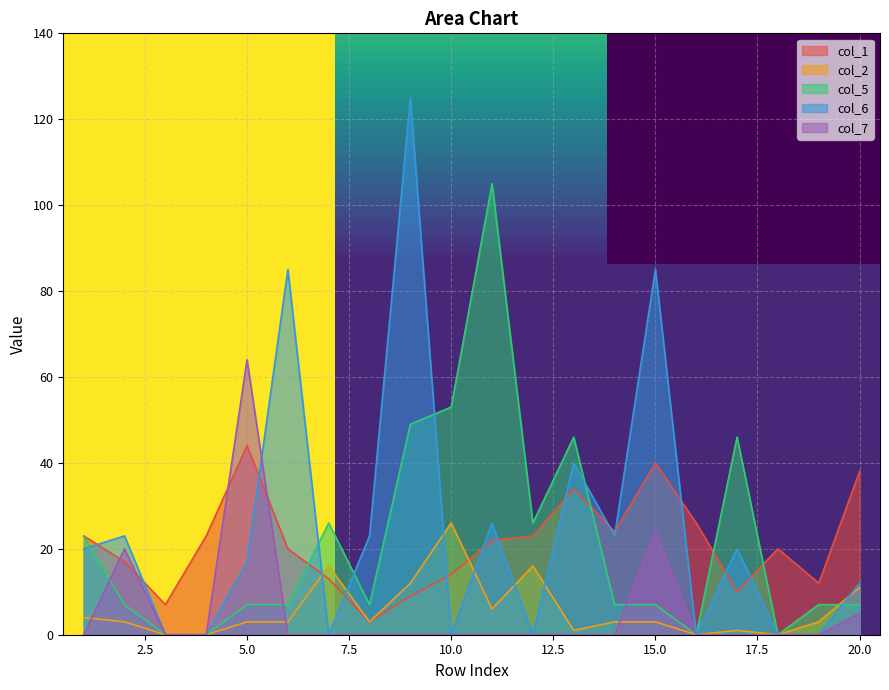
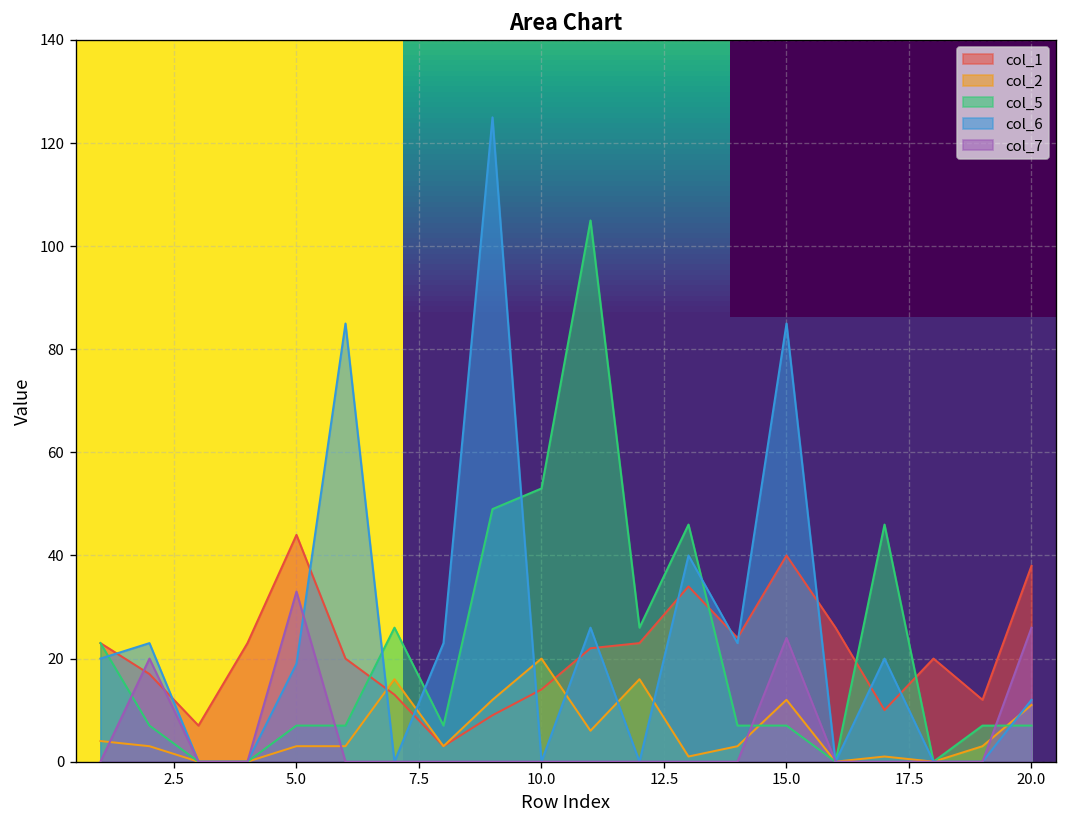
  {
    "col_1": {
      "5.0": 44,
      "10.0": 14,
      "15.0": 40,
      "20.0": 38
    },
    "col_2": {
      "5.0": 3,
-     "10.0": 26,
-     "15.0": 3,
+     "10.0": 20,
+     "15.0": 12,
      "20.0": 11
    },
    "col_5": {
      "5.0": 7,
      "10.0": 53,
      "15.0": 7,
      "20.0": 7
    },
    "col_6": {
-     "5.0": 17,
+     "5.0": 19,
      "15.0": 85,
      "20.0": 12
    },
    "col_7": {
-     "5.0": 64,
+     "5.0": 33,
      "15.0": 24,
-     "20.0": 5
+     "20.0": 26
    }
  }
